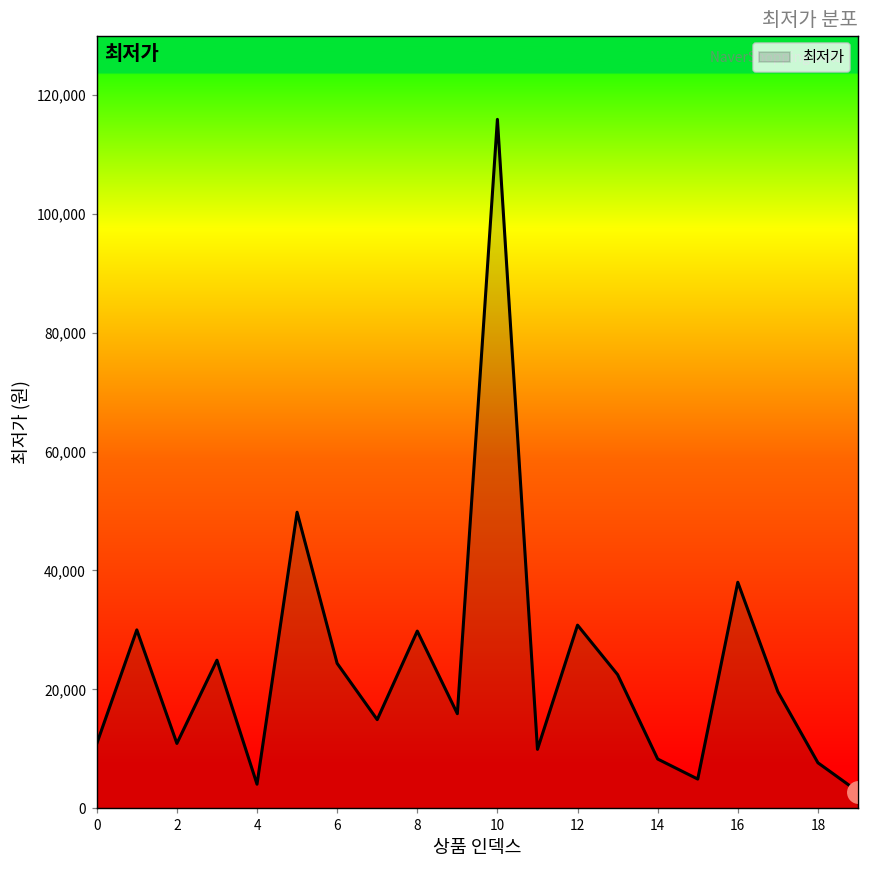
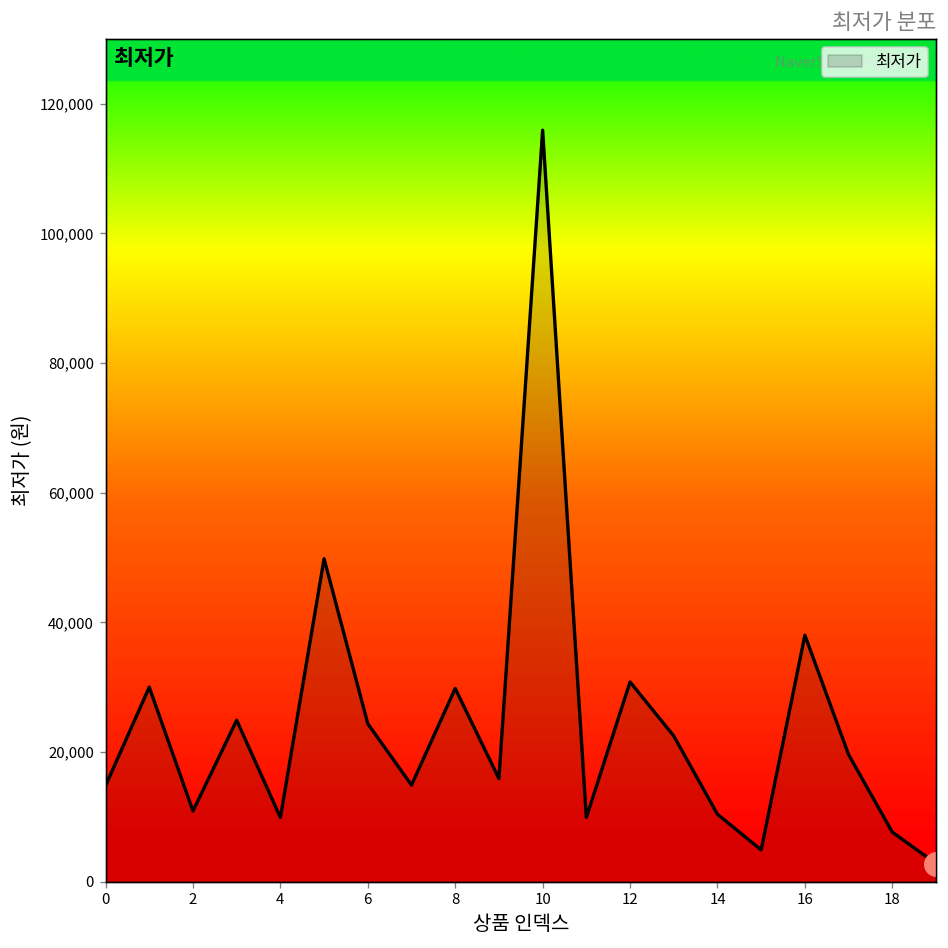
  {
    "최저가": {
-     "0": "11,000",
+     "0": "15,000",
      "2": "11,000",
-     "4": "4,000",
+     "4": "10,000",
      "6": "24,000",
      "8": "30,000",
      "10": "116,000",
      "12": "31,000",
-     "14": "8,000",
+     "14": "10,000",
      "16": "38,000",
      "18": "8,000"
    }
  }
